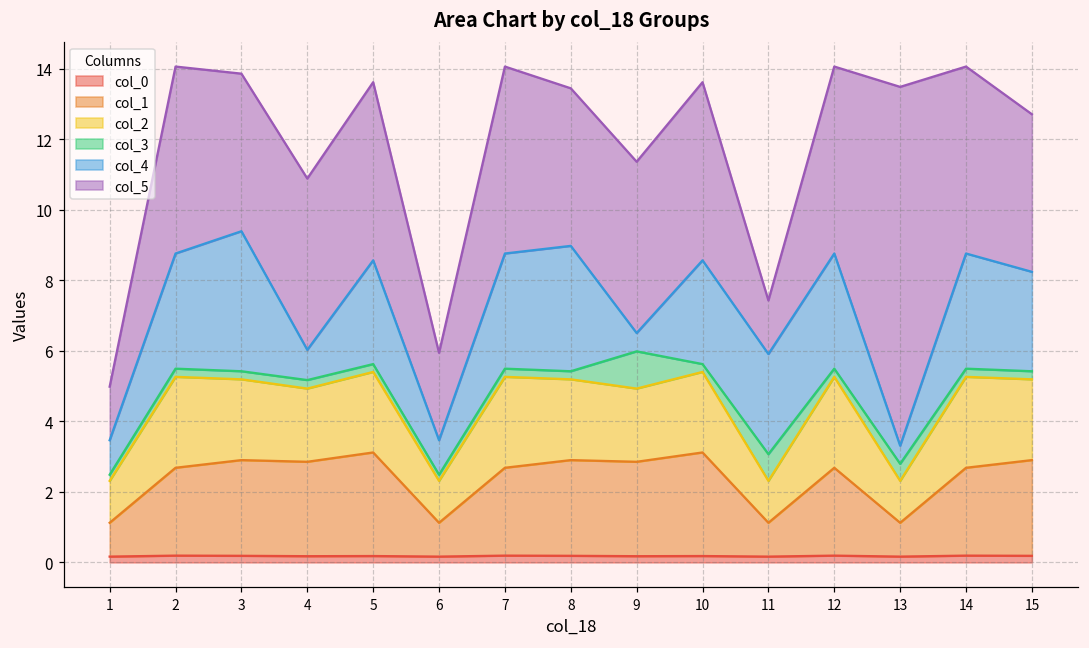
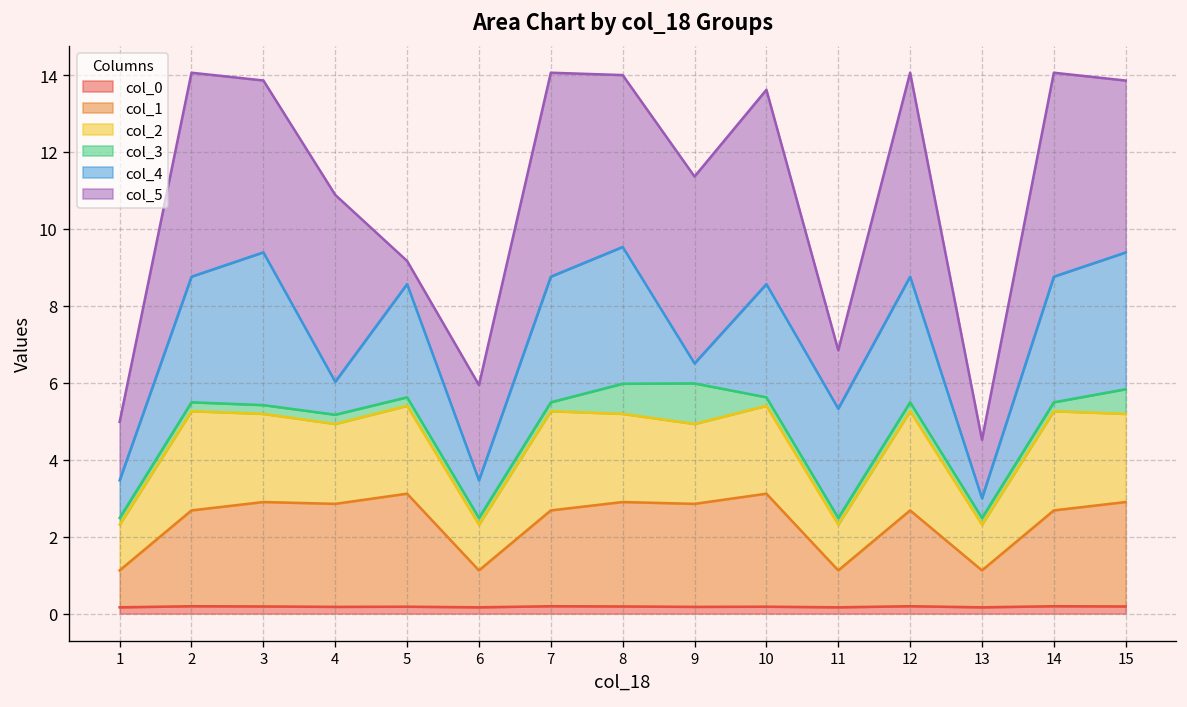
  {
    "col_3": {
      "1": 0.2,
      "2": 0.2,
      "3": 0.2,
      "4": 0.2,
      "5": 0.2,
      "6": 0.2,
      "7": 0.2,
-     "8": 0.2,
+     "8": 0.8,
      "9": 1.1,
      "10": 0.2,
-     "11": 0.8,
+     "11": 0.2,
      "12": 0.2,
-     "13": 0.5,
+     "13": 0.2,
      "14": 0.2,
-     "15": 0.2
+     "15": 0.6
    },
    "col_4": {
      "1": 1.0,
      "2": 3.3,
      "3": 4.0,
      "4": 0.9,
      "5": 2.9,
      "6": 1.0,
      "7": 3.3,
      "8": 3.6,
      "9": 0.5,
      "10": 2.9,
      "11": 2.8,
      "12": 3.3,
      "13": 0.5,
      "14": 3.3,
-     "15": 2.8
+     "15": 3.6
    },
    "col_5": {
      "1": 1.5,
      "2": 5.3,
      "3": 4.5,
      "4": 4.9,
-     "5": 5.1,
+     "5": 0.6,
      "6": 2.5,
      "7": 5.3,
      "8": 4.5,
      "9": 4.9,
      "10": 5.1,
      "11": 1.5,
      "12": 5.3,
-     "13": 10.2,
+     "13": 1.5,
      "14": 5.3,
      "15": 4.5
    }
  }
